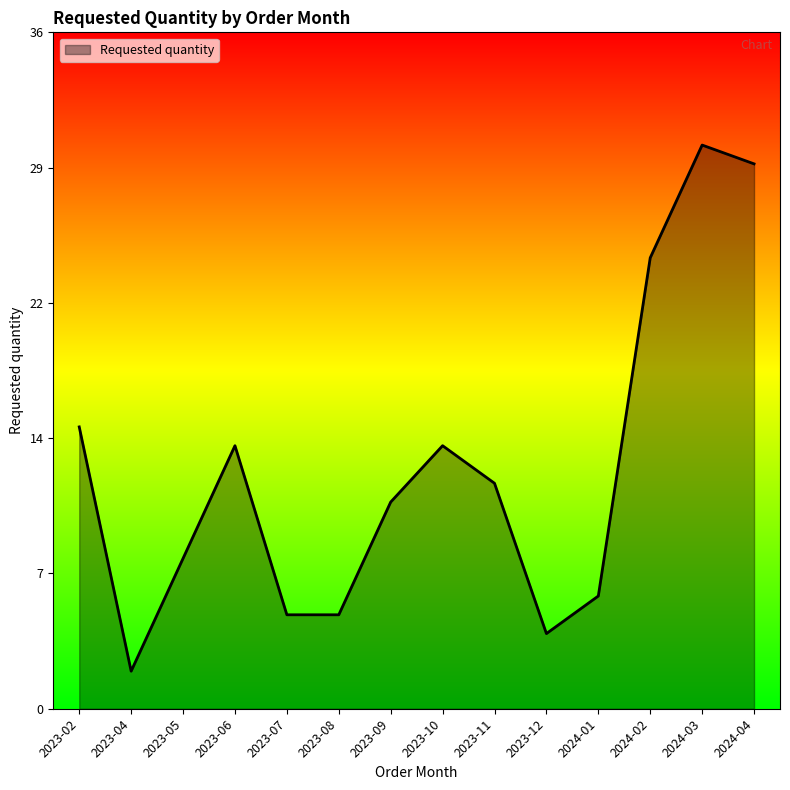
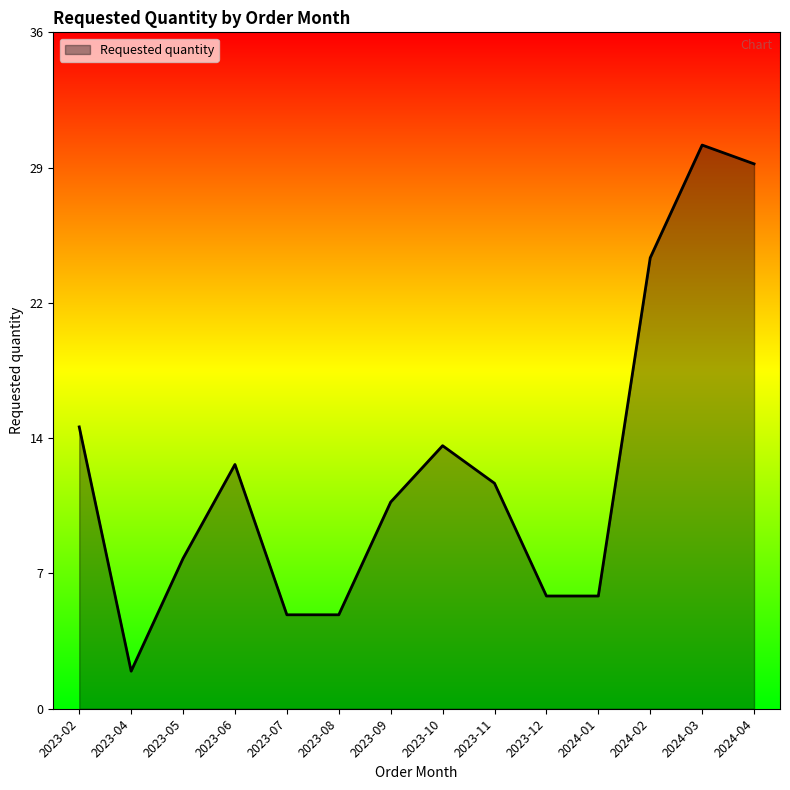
  {
    "2023-02": 15,
    "2023-04": 2,
    "2023-05": 8,
-   "2023-06": 14,
+   "2023-06": 13,
    "2023-07": 5,
    "2023-08": 5,
    "2023-09": 11,
    "2023-10": 14,
    "2023-11": 12,
-   "2023-12": 4,
+   "2023-12": 6,
    "2024-01": 6,
    "2024-02": 24,
    "2024-03": 30,
    "2024-04": 29
  }
